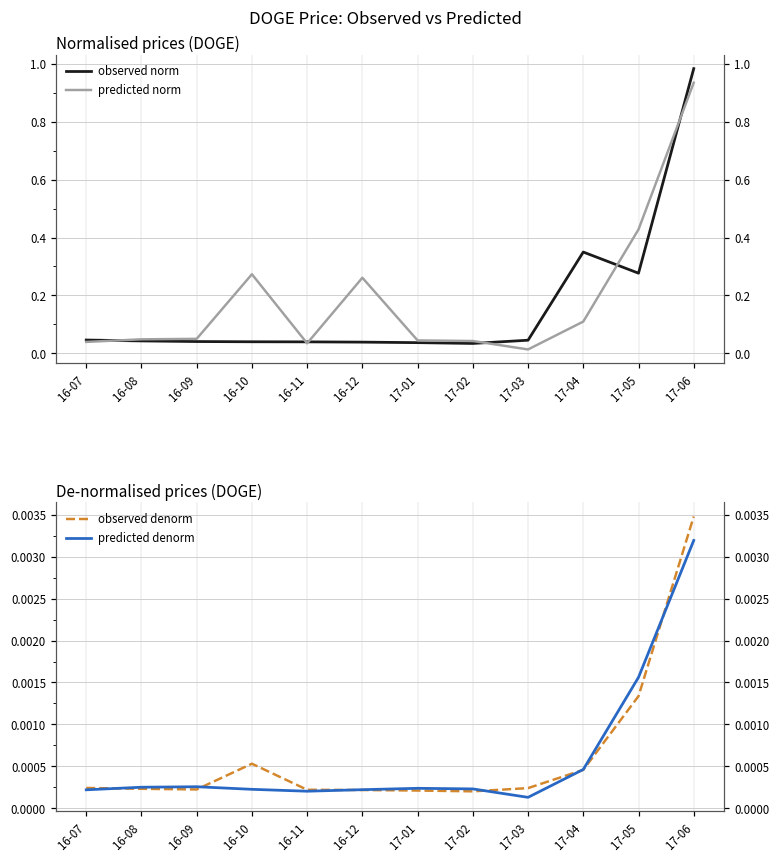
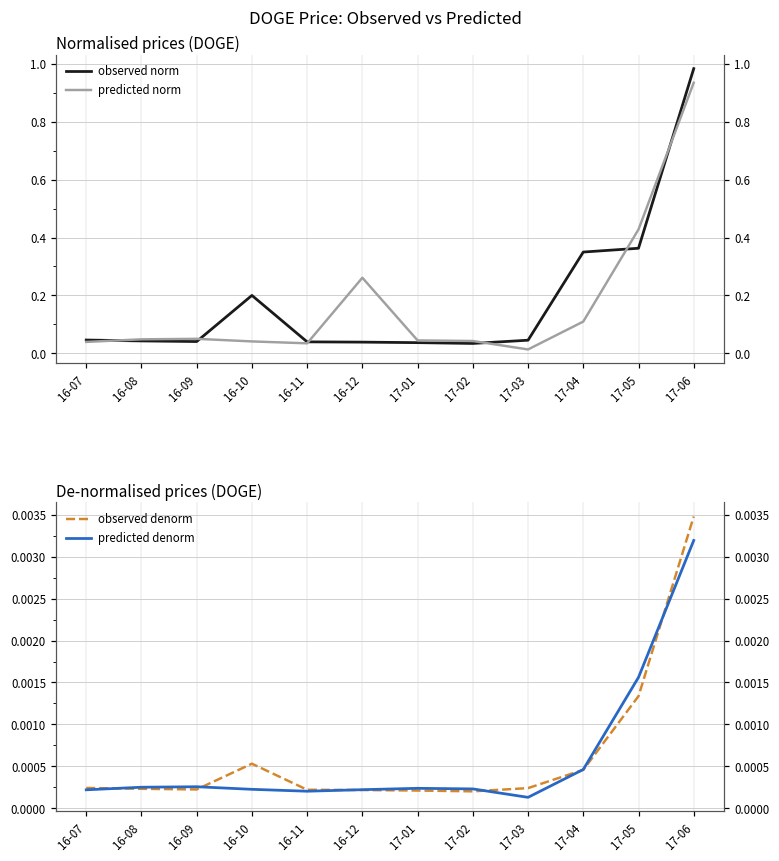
  {
    "Normalised prices (DOGE)": {
      "observed norm": {
-       "16-10": 0.04,
+       "16-10": 0.20,
        "16-12": 0.04,
        "17-03": 0.04,
        "17-04": 0.35,
-       "17-05": 0.28,
+       "17-05": 0.36,
        "17-06": 0.98
      },
      "predicted norm": {
-       "16-10": 0.27,
+       "16-10": 0.04,
        "16-12": 0.26,
        "17-03": 0.01,
        "17-04": 0.11,
        "17-05": 0.43,
        "17-06": 0.94
      }
    },
    "De-normalised prices (DOGE)": {
      "observed denorm": {
        "16-10": 0.0005,
        "17-03": 0.0002,
        "17-05": 0.0013,
        "17-06": 0.0035
      },
      "predicted denorm": {
        "16-10": 0.0002,
        "17-03": 0.0001,
        "17-05": 0.0016,
        "17-06": 0.0032
      }
    }
  }
